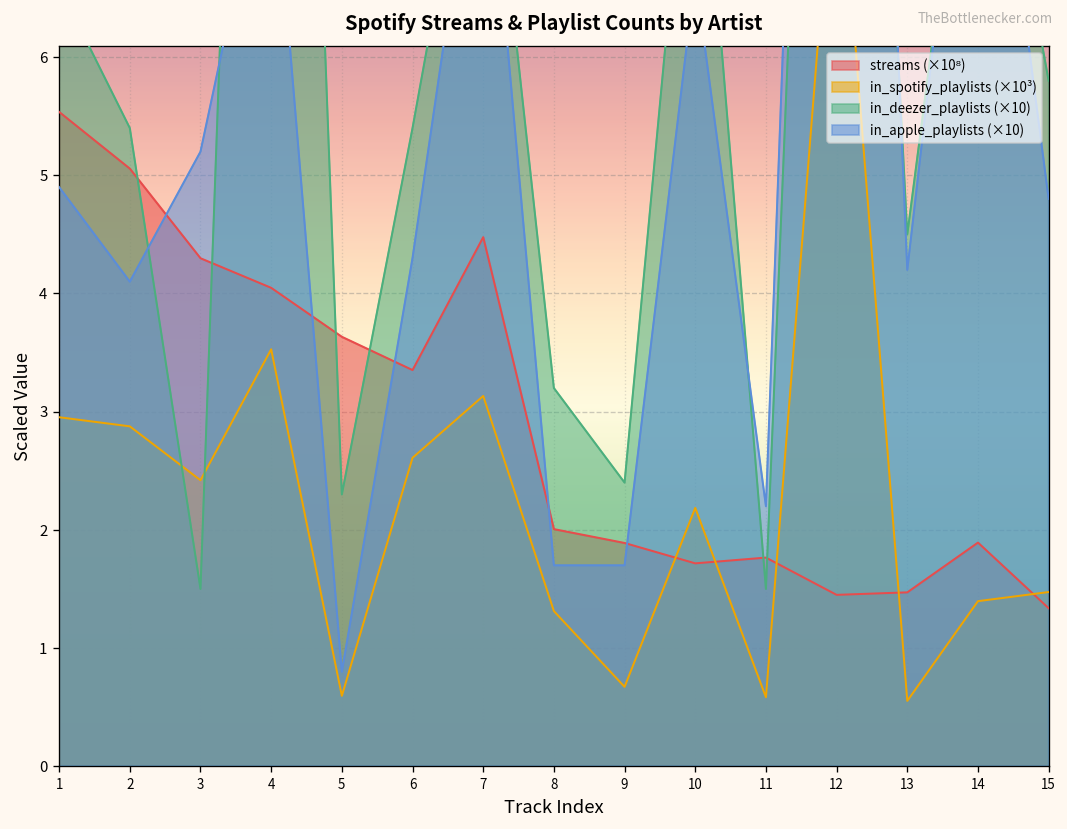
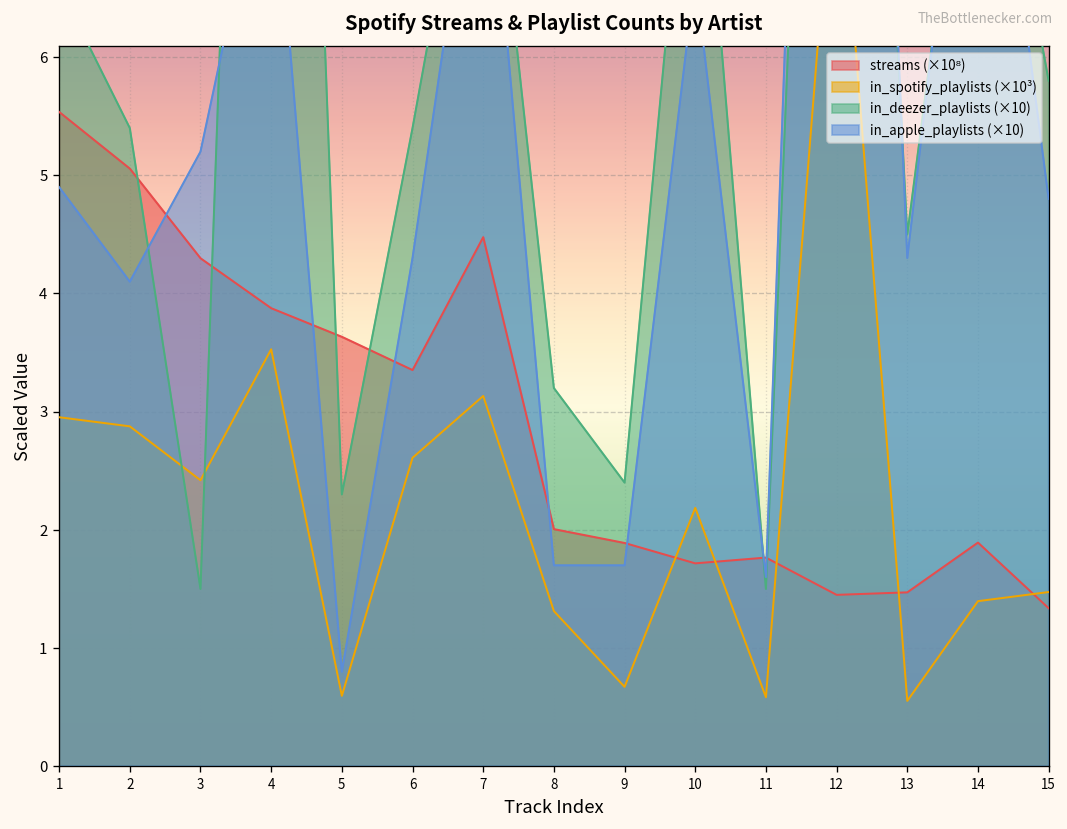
  {
    "streams (×10⁸)": {
      "1": 5.5,
      "2": 5.1,
      "3": 4.3,
-     "4": 4.0,
+     "4": 3.9,
      "5": 3.6,
      "6": 3.4,
      "7": 4.5,
      "8": 2.0,
      "9": 1.9,
      "10": 1.7,
      "11": 1.8,
      "12": 1.5,
      "13": 1.5,
      "14": 1.9,
      "15": 1.3
    },
    "in_spotify_playlists (×10³)": {
      "1": 3.0,
      "2": 2.9,
      "3": 2.4,
      "4": 3.5,
      "5": 0.6,
      "6": 2.6,
      "7": 3.1,
      "8": 1.3,
      "9": 0.7,
      "10": 2.2,
      "11": 0.6,
      "13": 0.6,
      "14": 1.4,
      "15": 1.5
    },
    "in_deezer_playlists (×10)": {
      "2": 5.4,
      "3": 1.5,
      "5": 2.3,
      "6": 5.4,
      "8": 3.2,
      "9": 2.4,
      "11": 1.5,
      "13": 4.5,
      "15": 5.8
    },
    "in_apple_playlists (×10)": {
      "1": 4.9,
      "2": 4.1,
      "3": 5.2,
      "5": 0.8,
      "6": 4.3,
      "8": 1.7,
      "9": 1.7,
-     "11": 2.2,
-     "13": 4.2,
+     "11": 1.6,
+     "13": 4.3,
      "15": 4.8
    }
  }
